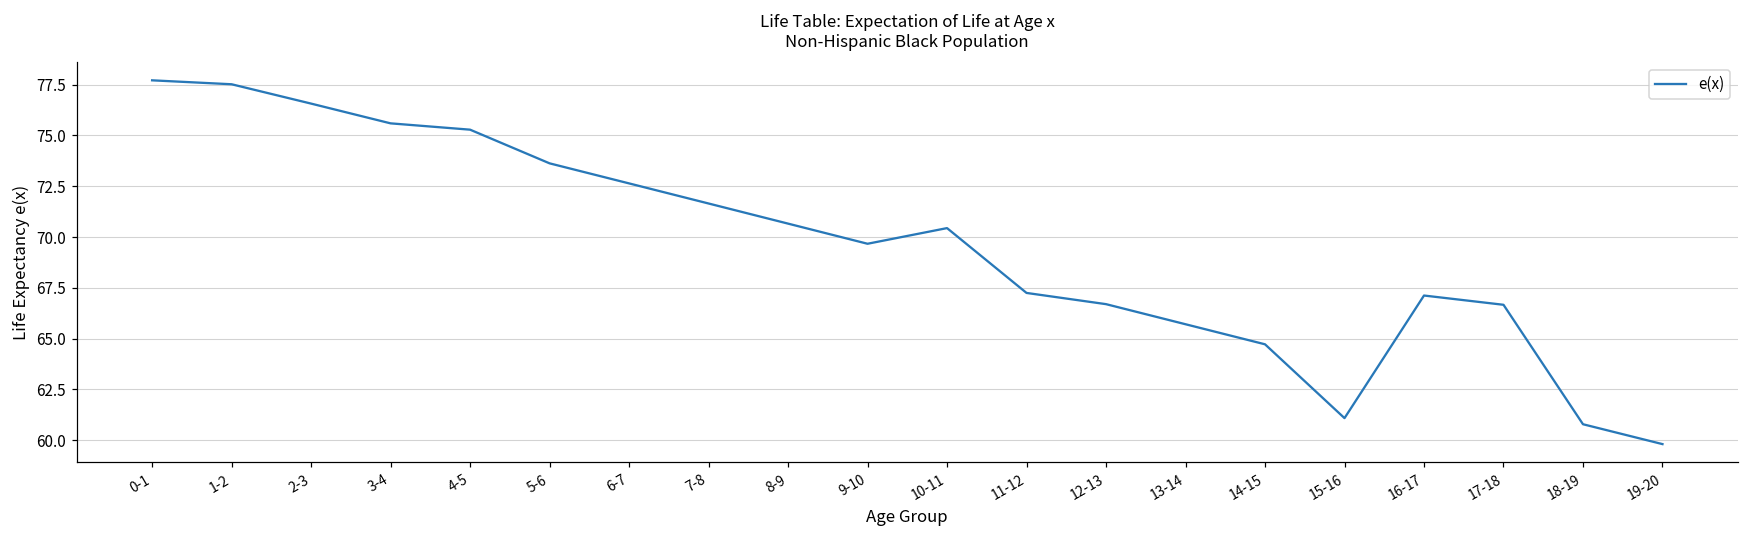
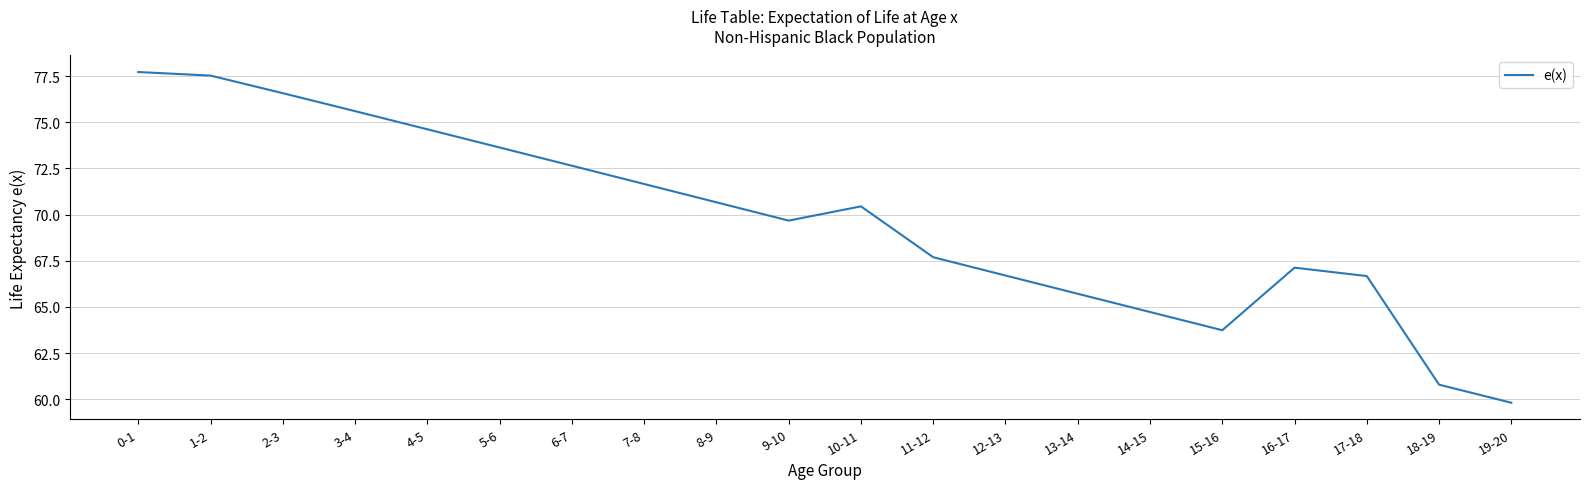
  {
    "0-1": 77.7,
    "1-2": 77.5,
    "2-3": 76.6,
    "3-4": 75.6,
-   "4-5": 75.3,
+   "4-5": 74.6,
    "5-6": 73.6,
    "6-7": 72.6,
    "7-8": 71.7,
    "8-9": 70.7,
    "9-10": 69.7,
    "10-11": 70.4,
-   "11-12": 67.2,
+   "11-12": 67.7,
    "12-13": 66.7,
    "13-14": 65.7,
    "14-15": 64.7,
-   "15-16": 61.1,
+   "15-16": 63.7,
    "16-17": 67.1,
    "17-18": 66.7,
    "18-19": 60.8,
    "19-20": 59.8
  }
